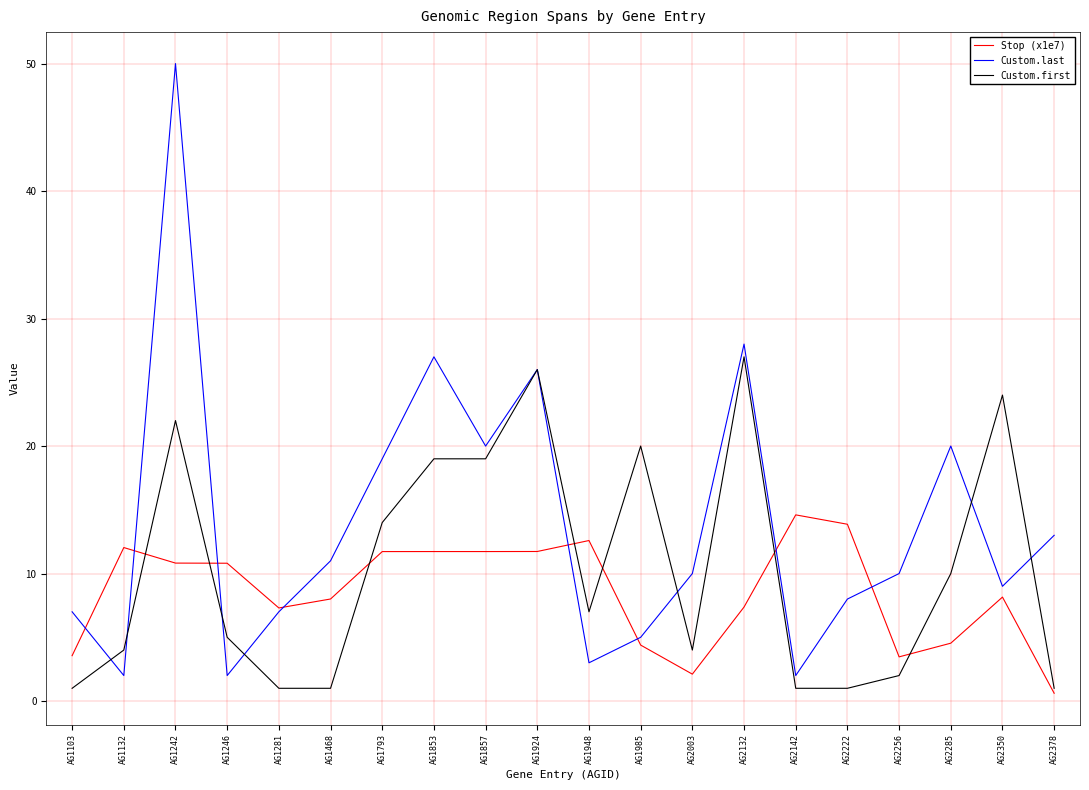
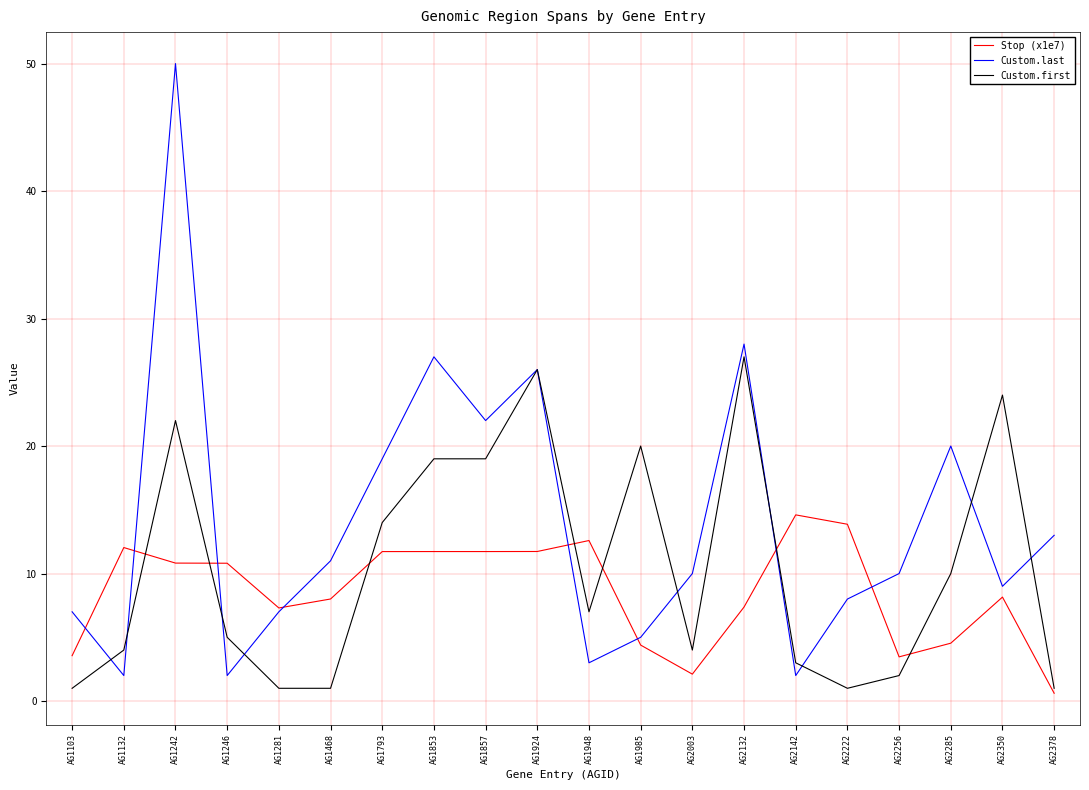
  {
    "Stop (x1e7)": {
      "AG1103": 3.6,
      "AG1132": 12,
      "AG1242": 11,
      "AG1246": 11,
      "AG1281": 7.3,
      "AG1468": 8,
      "AG1793": 11.7,
      "AG1853": 11.7,
      "AG1857": 11.7,
      "AG1924": 11.7,
      "AG1948": 12.6,
      "AG1985": 4.4,
      "AG2003": 2,
      "AG2132": 7.4,
      "AG2142": 14.6,
      "AG2222": 14,
      "AG2256": 3.5,
      "AG2285": 4.5,
      "AG2350": 8,
      "AG2378": 0.6
    },
    "Custom.last": {
      "AG1103": 7,
      "AG1132": 2,
      "AG1242": 50,
      "AG1246": 2,
      "AG1281": 7,
      "AG1468": 11,
      "AG1793": 19,
      "AG1853": 27,
-     "AG1857": 20,
+     "AG1857": 22,
      "AG1948": 3,
      "AG1985": 5,
      "AG2003": 10,
      "AG2132": 28,
      "AG2142": 2,
      "AG2222": 8,
      "AG2256": 10,
      "AG2285": 20,
      "AG2350": 9,
      "AG2378": 13
    },
    "Custom.first": {
      "AG1103": 1,
      "AG1132": 4,
      "AG1242": 22,
      "AG1246": 5,
      "AG1281": 1,
      "AG1468": 1,
      "AG1793": 14,
      "AG1853": 19,
      "AG1857": 19,
      "AG1948": 7,
      "AG1985": 20,
      "AG2003": 4,
      "AG2132": 27,
-     "AG2142": 1,
+     "AG2142": 3,
      "AG2222": 1,
      "AG2256": 2,
      "AG2285": 10,
      "AG2350": 24,
      "AG2378": 1
    }
  }
